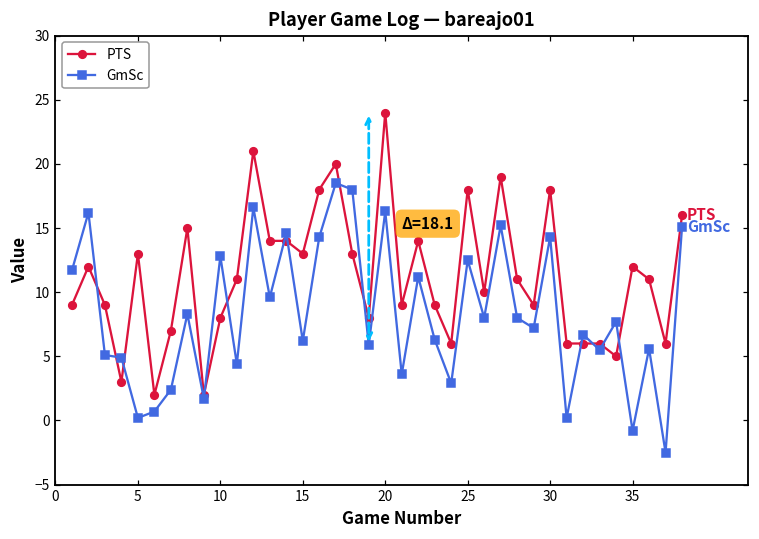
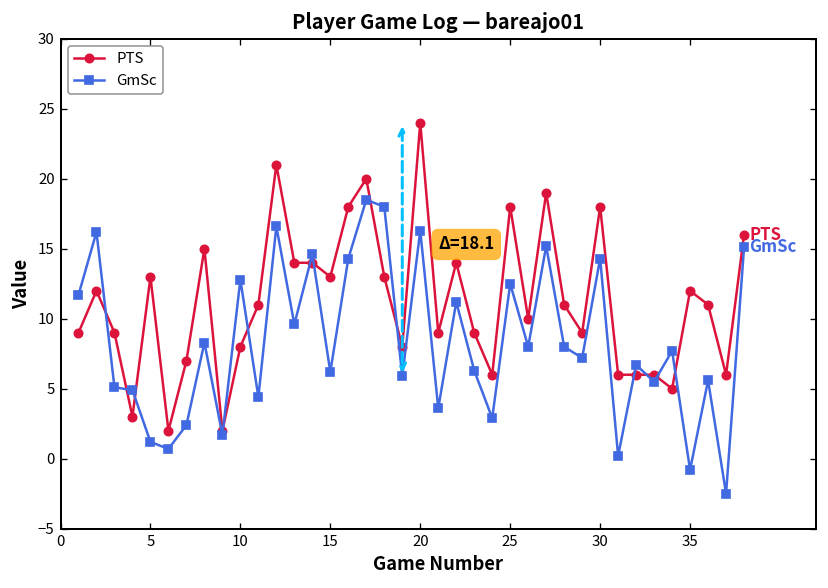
  {
    "PTS": {
      "5": 13.0,
      "10": 8.0,
      "15": 13.0,
      "20": 24.0,
      "25": 18.0,
      "30": 18.0,
      "35": 12.0
    },
    "GmSc": {
-     "5": 0.2,
+     "5": 1.2,
      "10": 12.8,
      "15": 6.2,
      "20": 16.3,
      "25": 12.5,
      "30": 14.3,
      "35": -0.8
    }
  }
